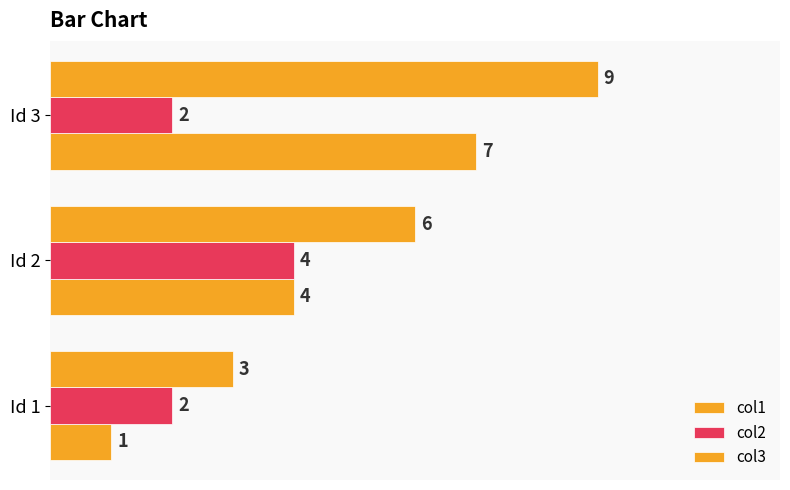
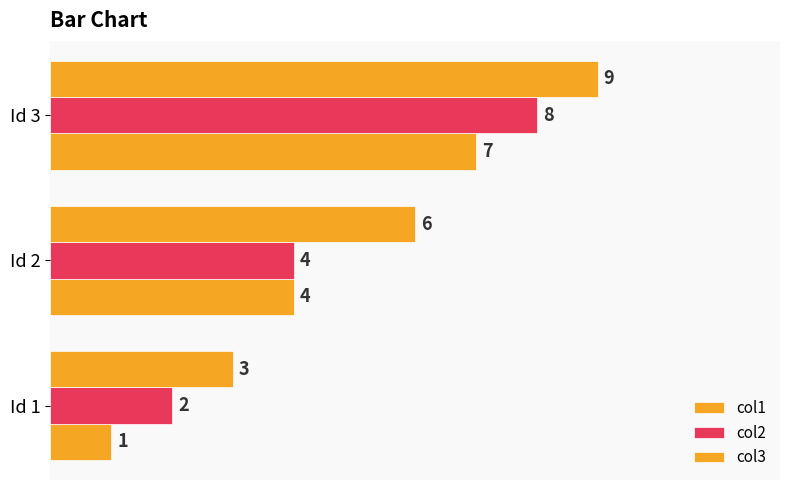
  {
    "col2": {
-     "Id 3": 2,
+     "Id 3": 8,
      "Id 2": 4,
      "Id 1": 2
    }
  }
